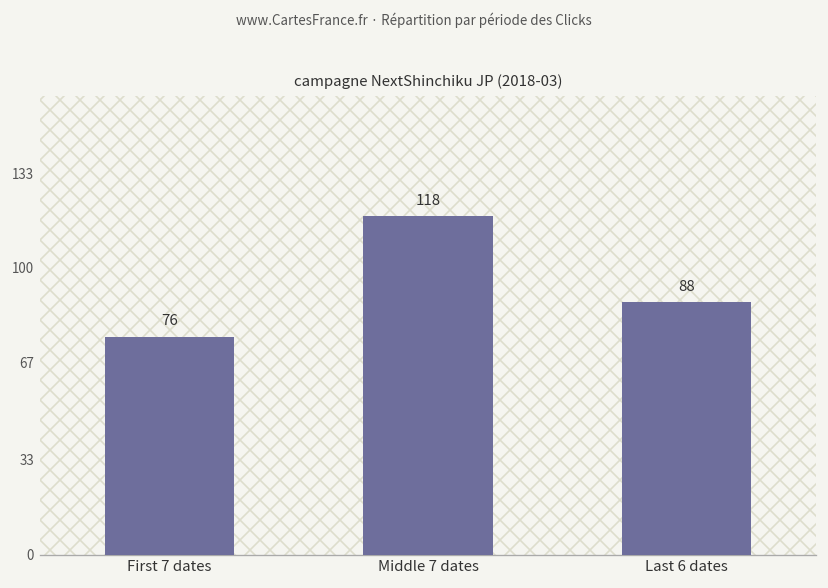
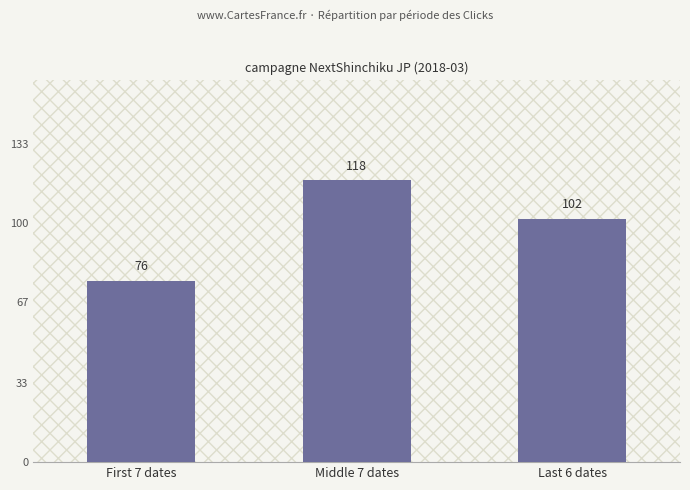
  {
    "First 7 dates": 76,
    "Middle 7 dates": 118,
-   "Last 6 dates": 88
+   "Last 6 dates": 102
  }
